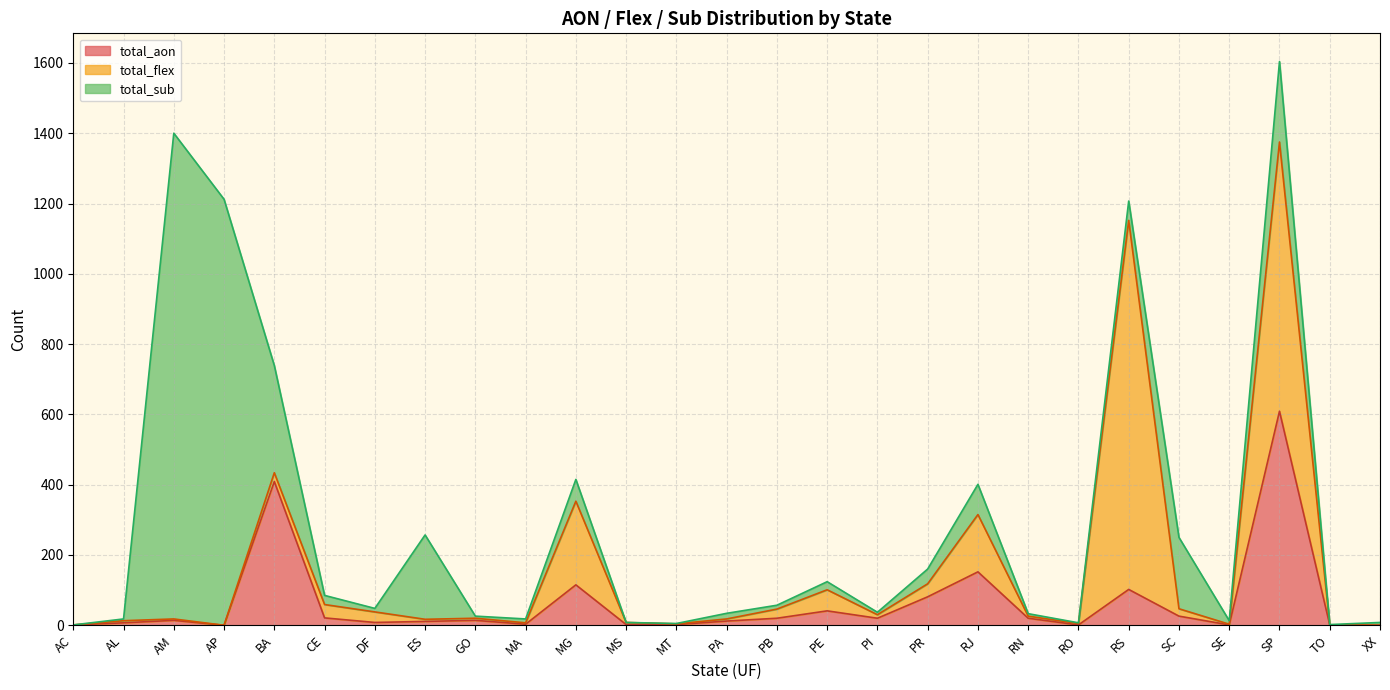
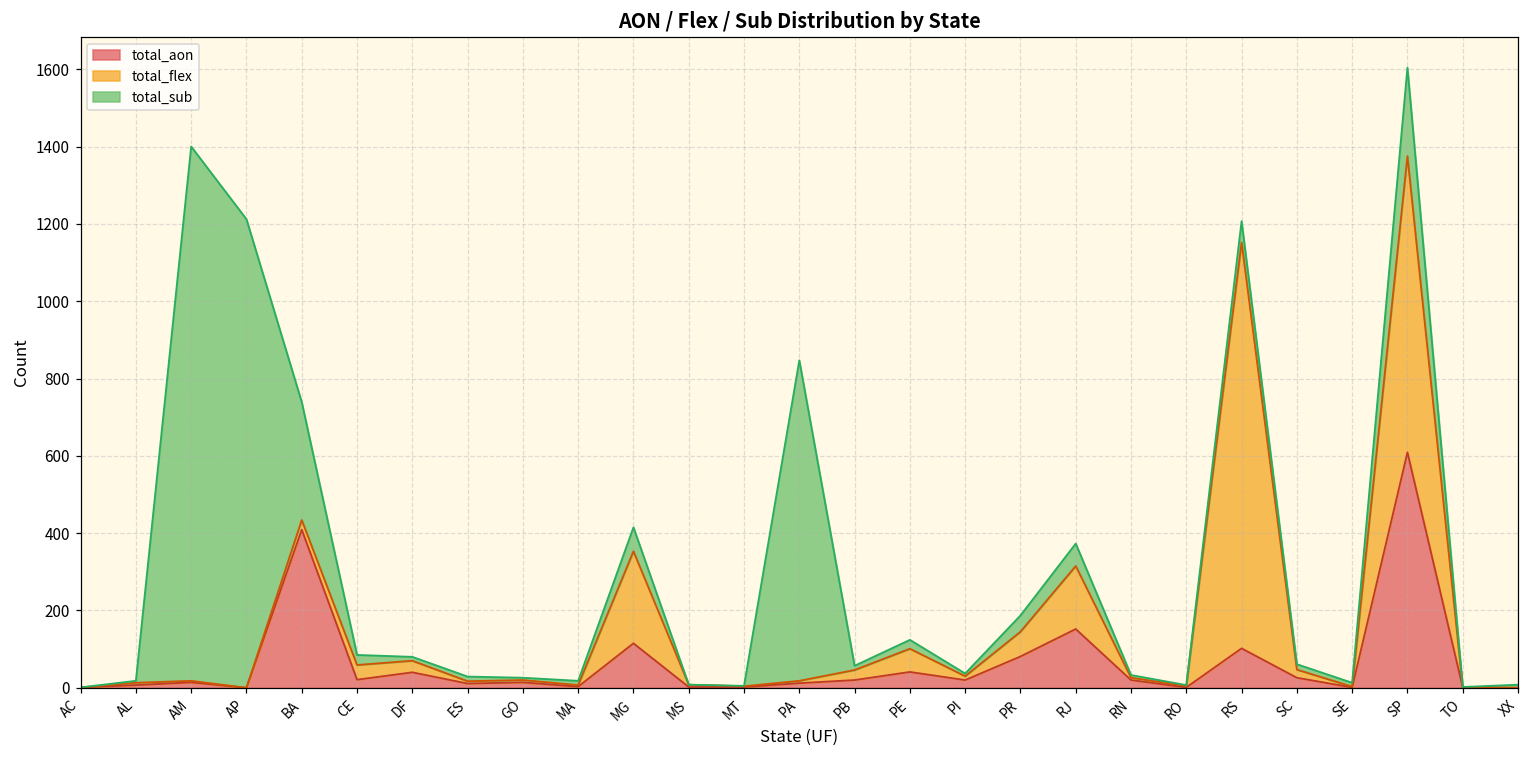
  {
    "total_aon": {
      "BA": 410,
      "CE": 20,
-     "DF": 10,
+     "DF": 40,
      "MG": 120,
      "PB": 20,
      "PE": 40,
      "PI": 20,
      "PR": 80,
      "RJ": 150,
      "RS": 100,
      "SC": 30,
      "SP": 610
    },
    "total_flex": {
      "BA": 30,
      "CE": 40,
      "DF": 30,
      "MG": 240,
      "PB": 30,
      "PE": 60,
-     "PR": 40,
+     "PR": 60,
      "RJ": 160,
      "RS": 1050,
      "SC": 20,
      "SP": 770
    },
    "total_sub": {
      "AM": 1380,
      "AP": 1210,
      "BA": 310,
      "CE": 30,
      "DF": 10,
-     "ES": 240,
+     "ES": 10,
      "MA": 10,
      "MG": 60,
-     "PA": 20,
+     "PA": 830,
      "PB": 10,
      "PE": 20,
      "PR": 40,
-     "RJ": 90,
+     "RJ": 60,
      "RS": 60,
-     "SC": 200,
+     "SC": 10,
      "SE": 10,
      "SP": 230,
      "XX": 10
    }
  }
